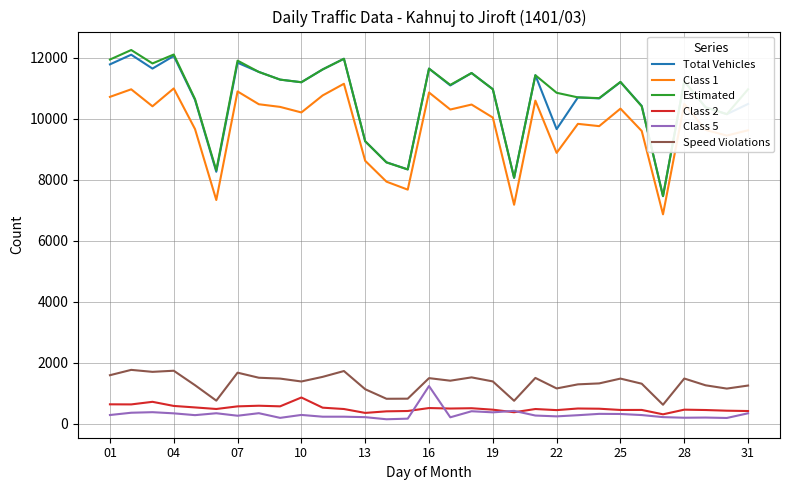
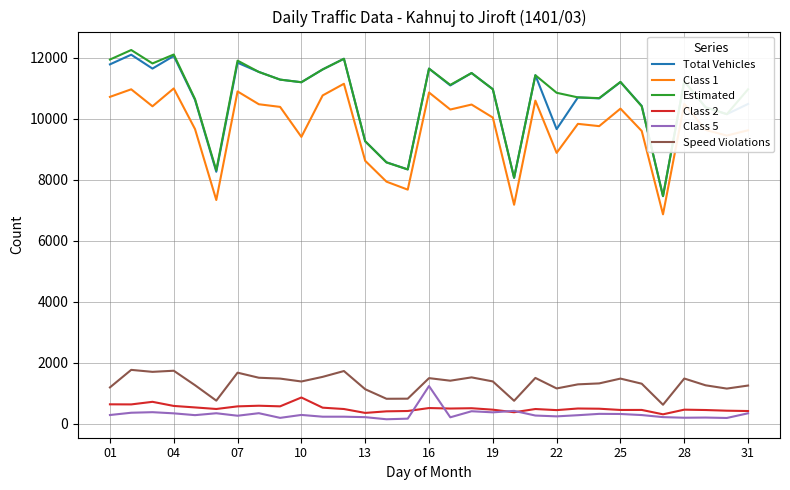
  {
    "Total Vehicles": {
      "01": 11800,
      "22": 9700
    },
    "Class 1": {
      "01": 10700,
      "04": 11000,
      "07": 10900,
-     "10": 10200,
+     "10": 9400,
      "13": 8600,
      "16": 10900,
      "19": 10000,
      "22": 8900,
      "25": 10300
    },
    "Estimated": {
      "01": 11900,
      "22": 10900
    },
    "Class 2": {
      "01": 600,
      "04": 600,
      "07": 600,
      "10": 900,
      "13": 400,
      "16": 500,
      "19": 500,
      "22": 400,
      "25": 500,
      "28": 500
    },
    "Class 5": {
      "01": 300,
      "04": 300,
      "07": 300,
      "10": 300,
      "13": 200,
      "16": 1200,
      "19": 400,
      "22": 200,
      "25": 300,
      "28": 200
    },
    "Speed Violations": {
-     "01": 1600,
+     "01": 1200,
      "04": 1700,
      "07": 1700,
      "10": 1400,
      "13": 1100,
      "16": 1500,
      "19": 1400,
      "22": 1200,
      "25": 1500,
      "28": 1500,
      "31": 1300
    }
  }
